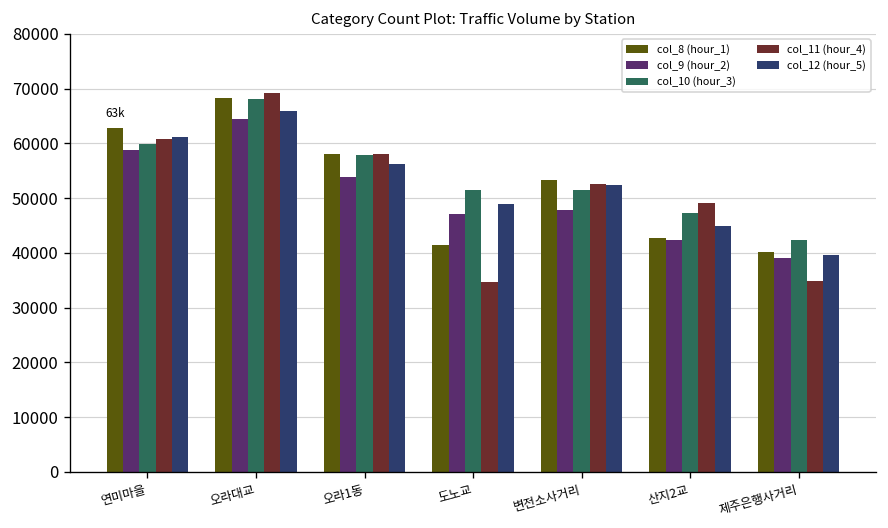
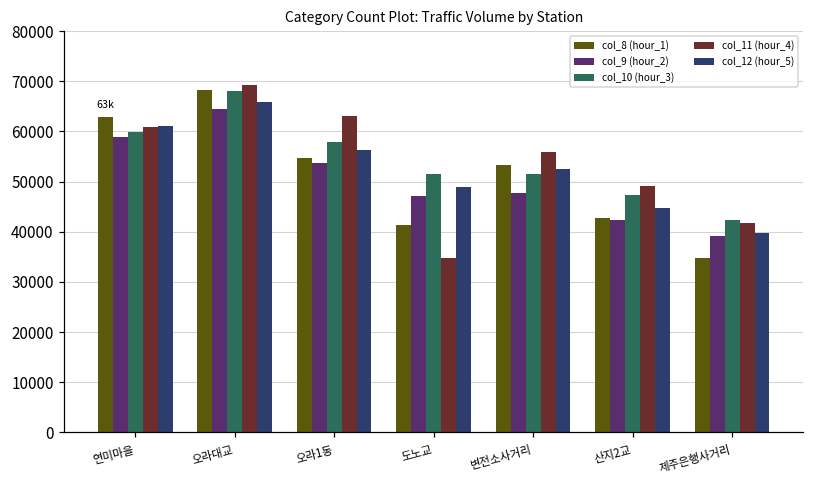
  {
    "col_8 (hour_1)": {
      "오라대교": 68000,
-     "오라1동": 58000,
+     "오라1동": 55000,
      "도노교": 41000,
      "변전소사거리": 53000,
      "산지2교": 43000,
-     "제주은행사거리": 40000
+     "제주은행사거리": 35000
    },
    "col_11 (hour_4)": {
      "연미마을": 61000,
      "오라대교": 69000,
-     "오라1동": 58000,
+     "오라1동": 63000,
      "도노교": 35000,
-     "변전소사거리": 53000,
+     "변전소사거리": 56000,
      "산지2교": 49000,
-     "제주은행사거리": 35000
+     "제주은행사거리": 42000
    }
  }
